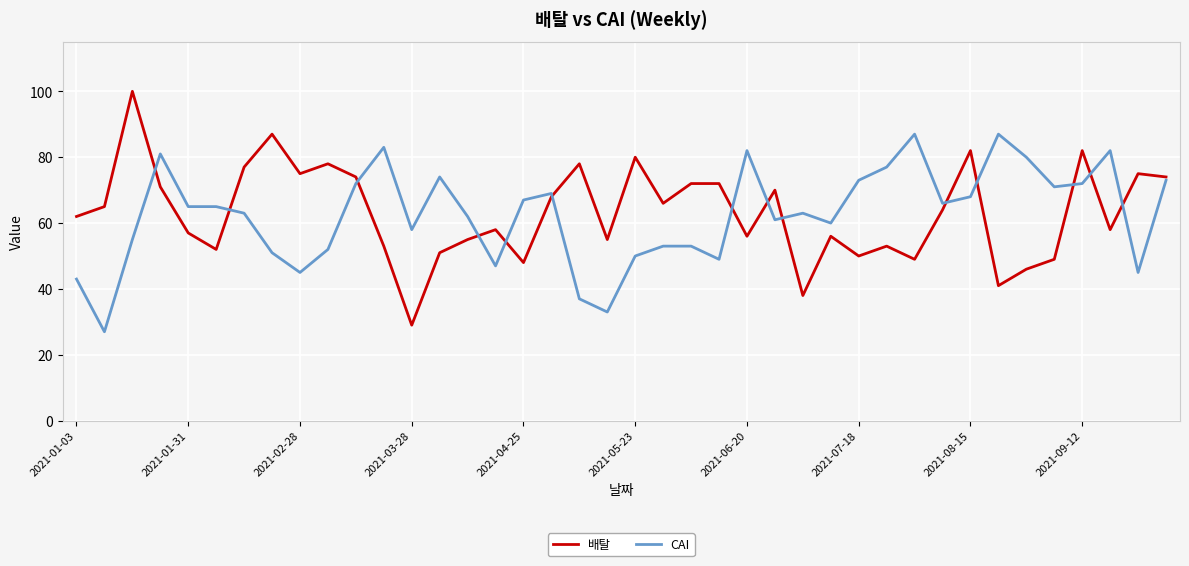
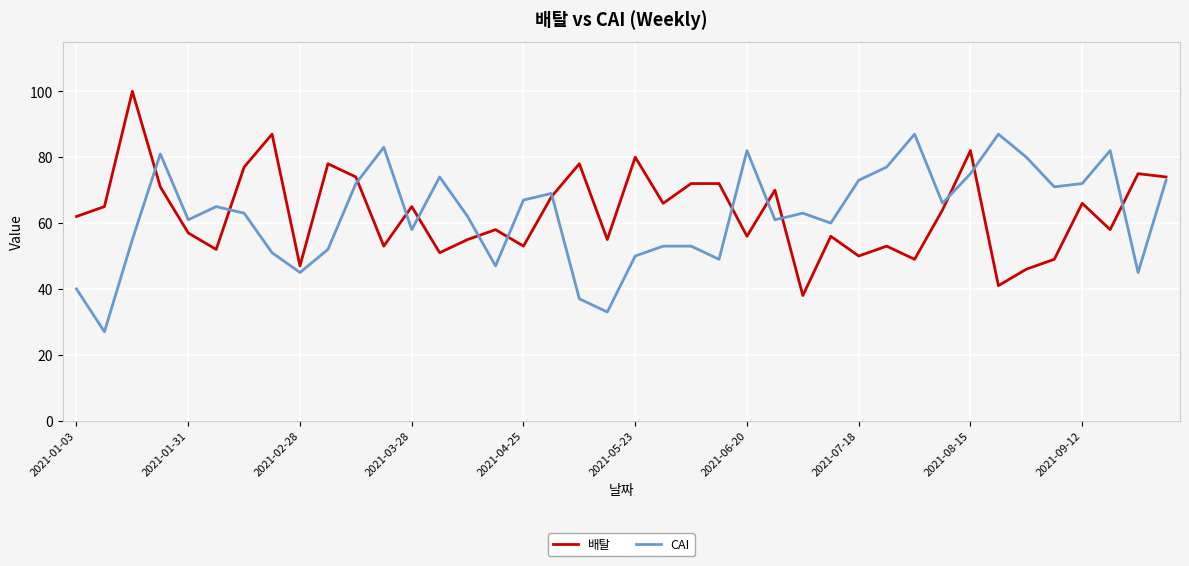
  {
    "배탈": {
      "2021-01-03": 62,
      "2021-01-31": 57,
-     "2021-02-28": 75,
-     "2021-03-28": 29,
-     "2021-04-25": 48,
+     "2021-02-28": 47,
+     "2021-03-28": 65,
+     "2021-04-25": 53,
      "2021-05-23": 80,
      "2021-06-20": 56,
      "2021-07-18": 50,
      "2021-08-15": 82,
-     "2021-09-12": 82
+     "2021-09-12": 66
    },
    "CAI": {
-     "2021-01-03": 43,
-     "2021-01-31": 65,
+     "2021-01-03": 40,
+     "2021-01-31": 61,
      "2021-02-28": 45,
      "2021-03-28": 58,
      "2021-04-25": 67,
      "2021-05-23": 50,
      "2021-06-20": 82,
      "2021-07-18": 73,
-     "2021-08-15": 68,
+     "2021-08-15": 75,
      "2021-09-12": 72
    }
  }
